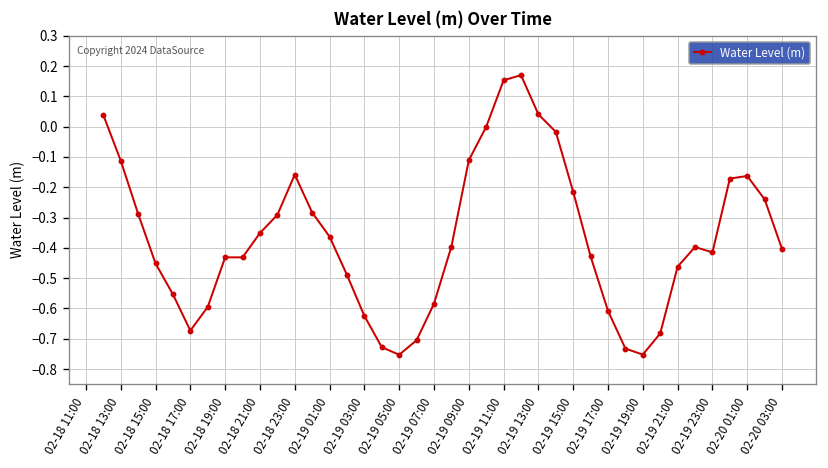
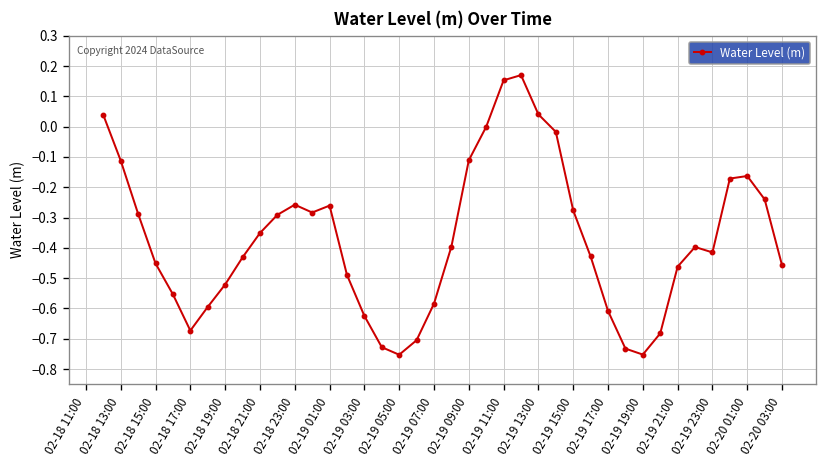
  {
    "02-18 13:00": -0.11,
    "02-18 15:00": -0.45,
    "02-18 17:00": -0.67,
-   "02-18 19:00": -0.43,
+   "02-18 19:00": -0.52,
    "02-18 21:00": -0.35,
-   "02-18 23:00": -0.16,
-   "02-19 01:00": -0.36,
+   "02-18 23:00": -0.26,
+   "02-19 01:00": -0.26,
    "02-19 03:00": -0.62,
    "02-19 05:00": -0.75,
    "02-19 07:00": -0.58,
    "02-19 09:00": -0.11,
    "02-19 11:00": 0.15,
    "02-19 13:00": 0.04,
-   "02-19 15:00": -0.22,
+   "02-19 15:00": -0.28,
    "02-19 17:00": -0.61,
    "02-19 19:00": -0.75,
    "02-19 21:00": -0.46,
    "02-19 23:00": -0.42,
    "02-20 01:00": -0.16,
-   "02-20 03:00": -0.40
+   "02-20 03:00": -0.46
  }
